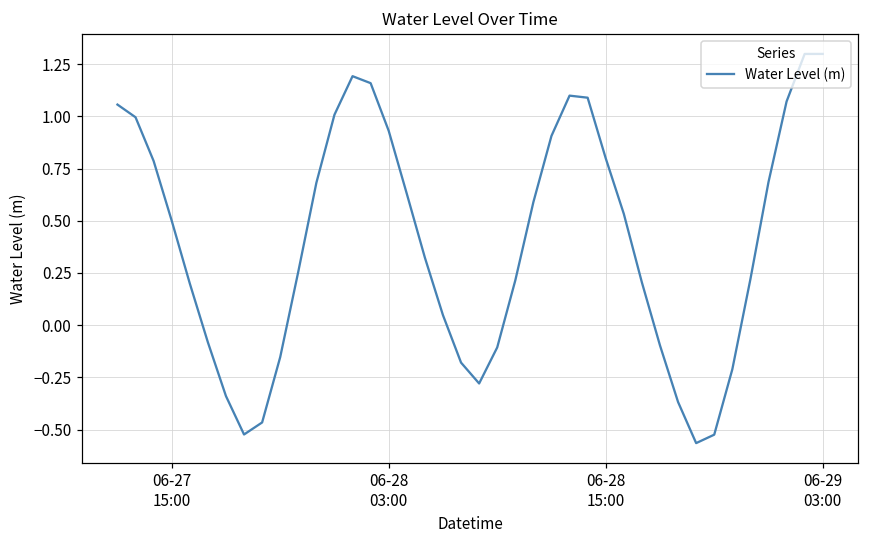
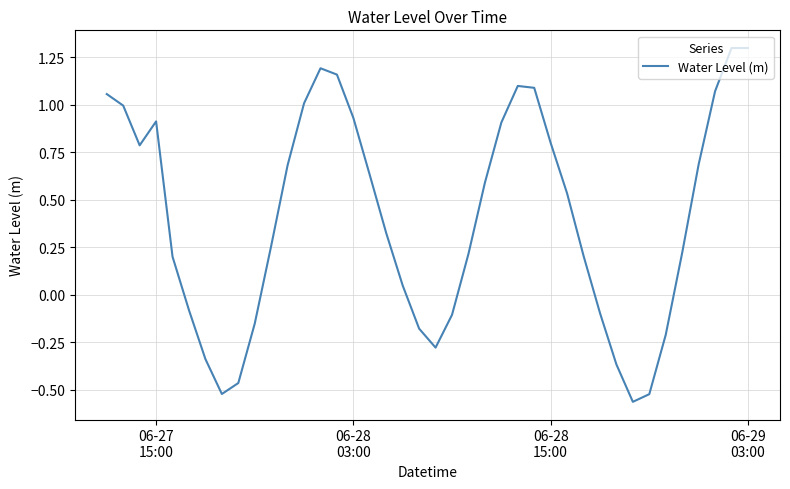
  {
-   "06-27 15:00": 0.50,
+   "06-27 15:00": 0.91,
    "06-28 03:00": 0.93,
    "06-28 15:00": 0.80
  }
